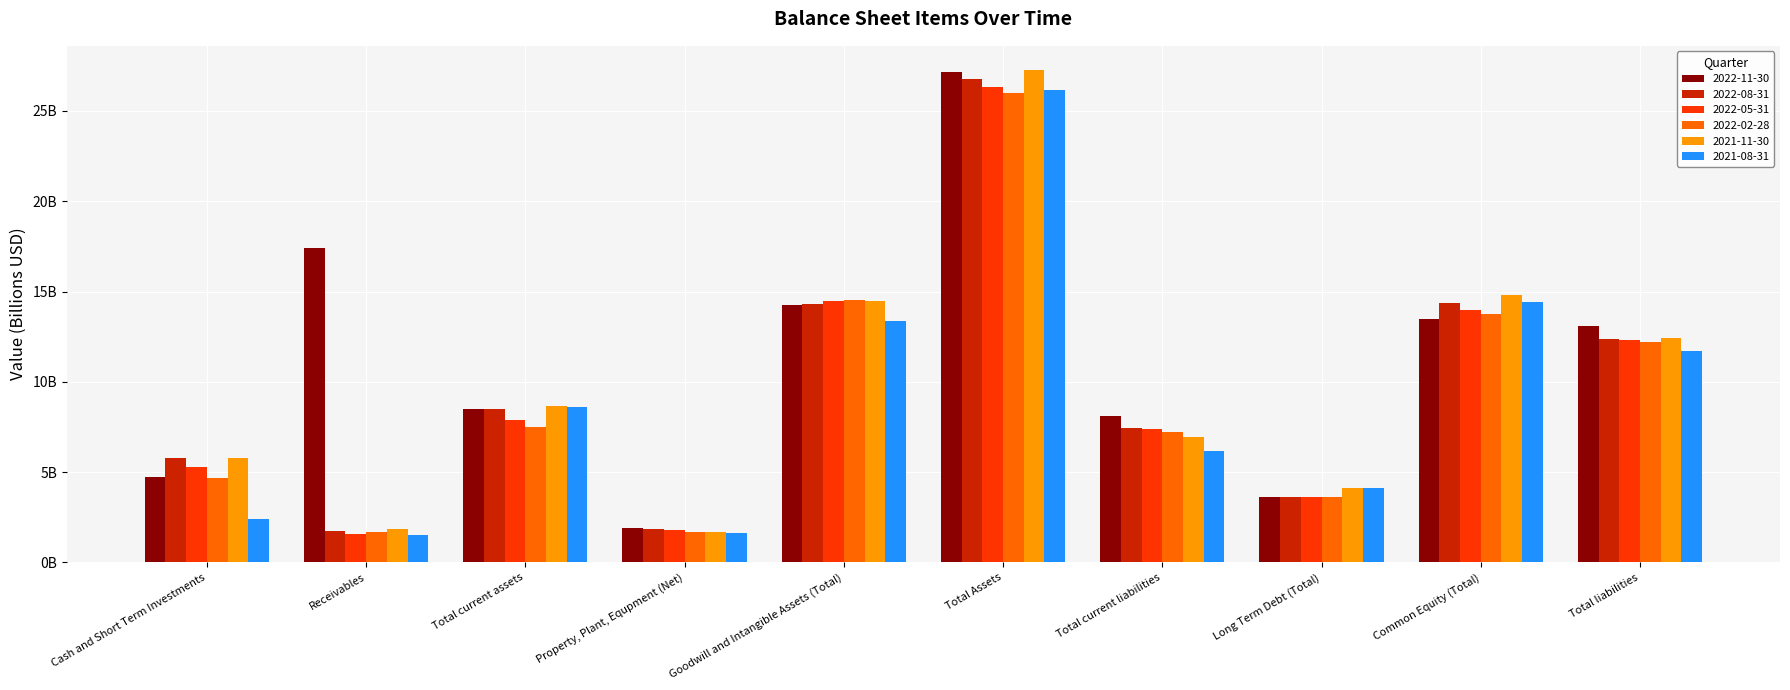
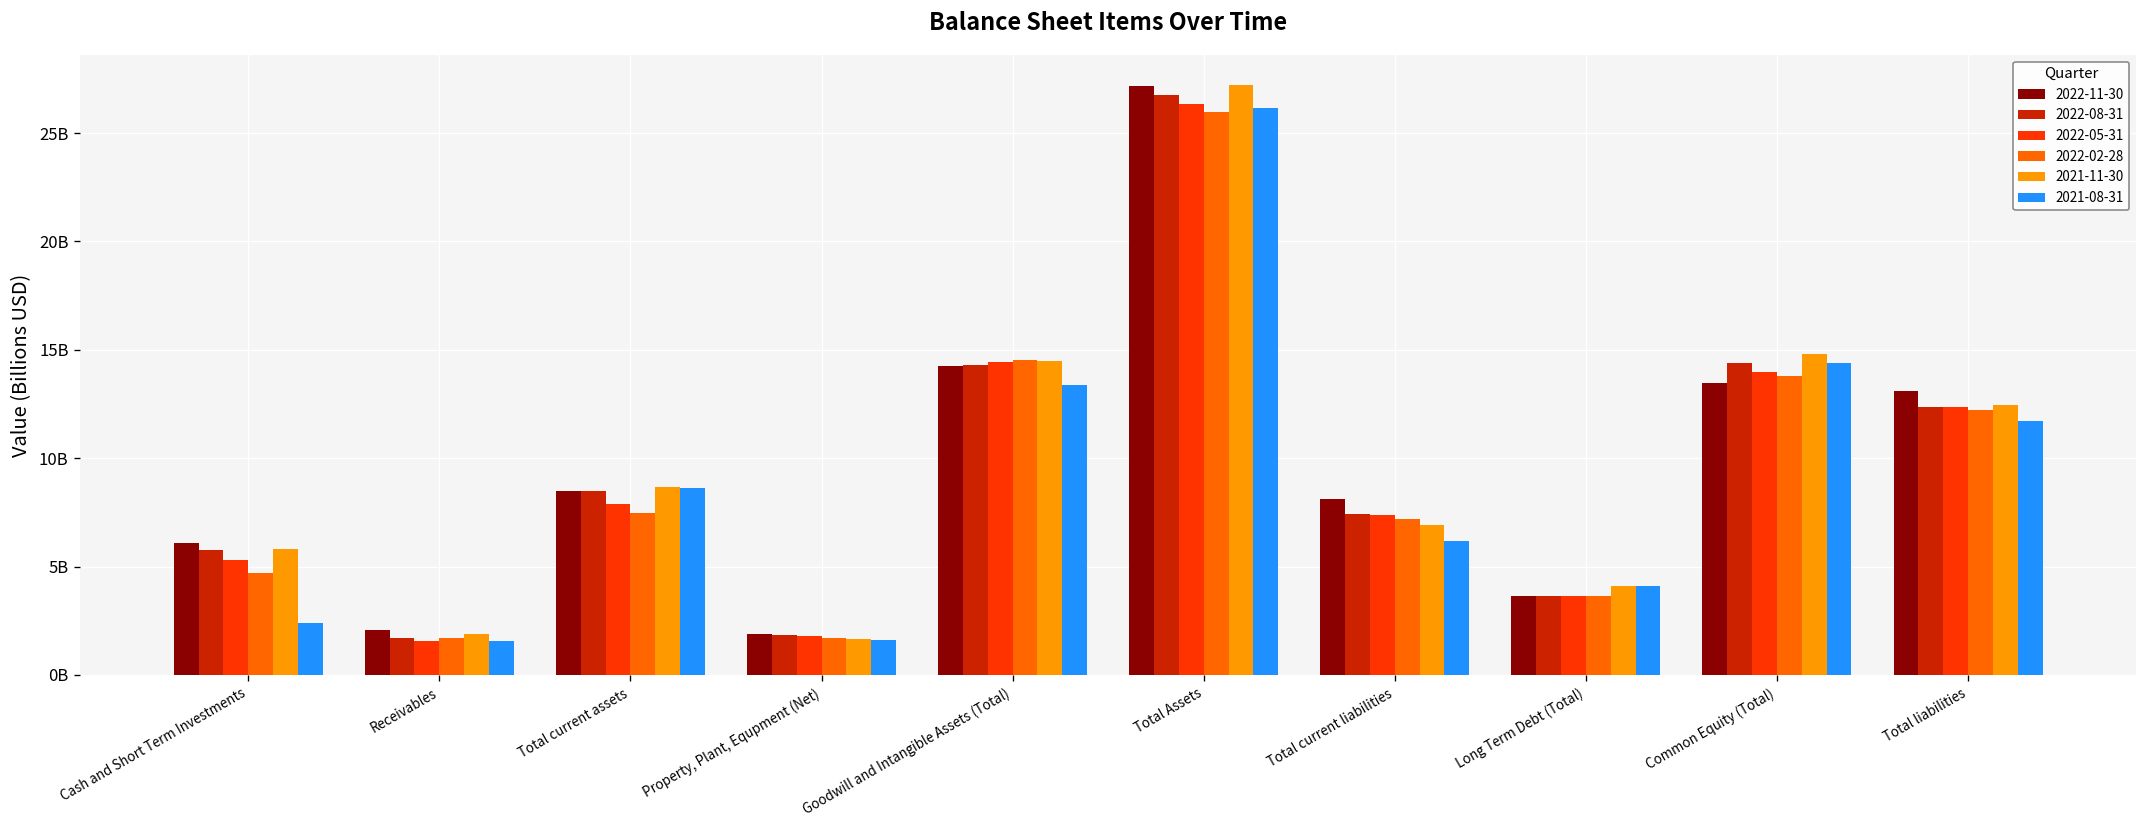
  {
    "2022-11-30": {
-     "Cash and Short Term Investments": 4700000000,
-     "Receivables": 17400000000,
+     "Cash and Short Term Investments": 6100000000,
+     "Receivables": 2100000000,
      "Total current assets": 8500000000,
      "Property, Plant, Equpment (Net)": 1900000000,
      "Goodwill and Intangible Assets (Total)": 14200000000,
      "Total Assets": 27200000000,
      "Total current liabilities": 8100000000,
      "Long Term Debt (Total)": 3600000000,
      "Common Equity (Total)": 13500000000,
      "Total liabilities": 13100000000
    },
    "2021-08-31": {
      "Cash and Short Term Investments": 2400000000,
      "Receivables": 1500000000,
      "Total current assets": 8600000000,
      "Property, Plant, Equpment (Net)": 1600000000,
      "Goodwill and Intangible Assets (Total)": 13400000000,
      "Total Assets": 26100000000,
      "Total current liabilities": 6200000000,
      "Long Term Debt (Total)": 4100000000,
      "Common Equity (Total)": 14400000000,
      "Total liabilities": 11700000000
    }
  }
